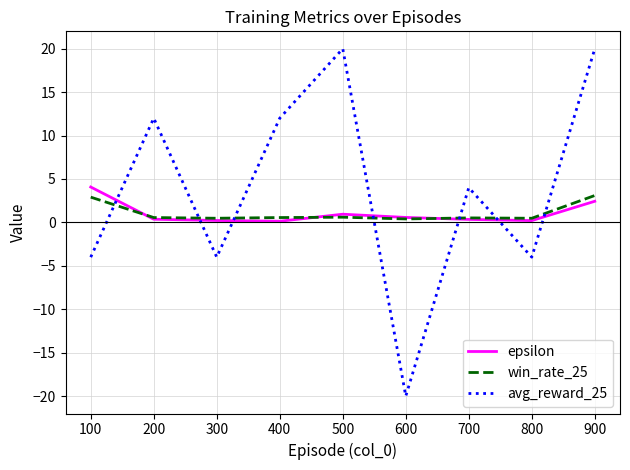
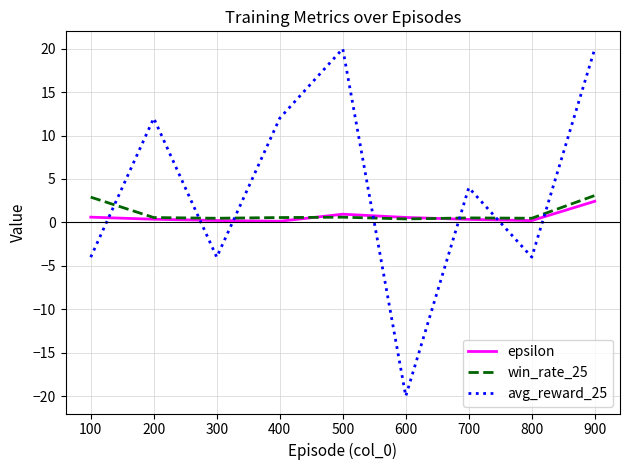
  {
    "epsilon": {
-     "100": 4,
+     "100": 1,
      "400": 0,
      "500": 1,
      "900": 2
    },
    "win_rate_25": {
      "100": 3,
      "400": 1,
      "500": 1,
      "900": 3
    },
    "avg_reward_25": {
      "100": -4,
      "200": 12,
      "300": -4,
      "400": 12,
      "500": 20,
      "600": -20,
      "700": 4,
      "800": -4,
      "900": 20
    }
  }
